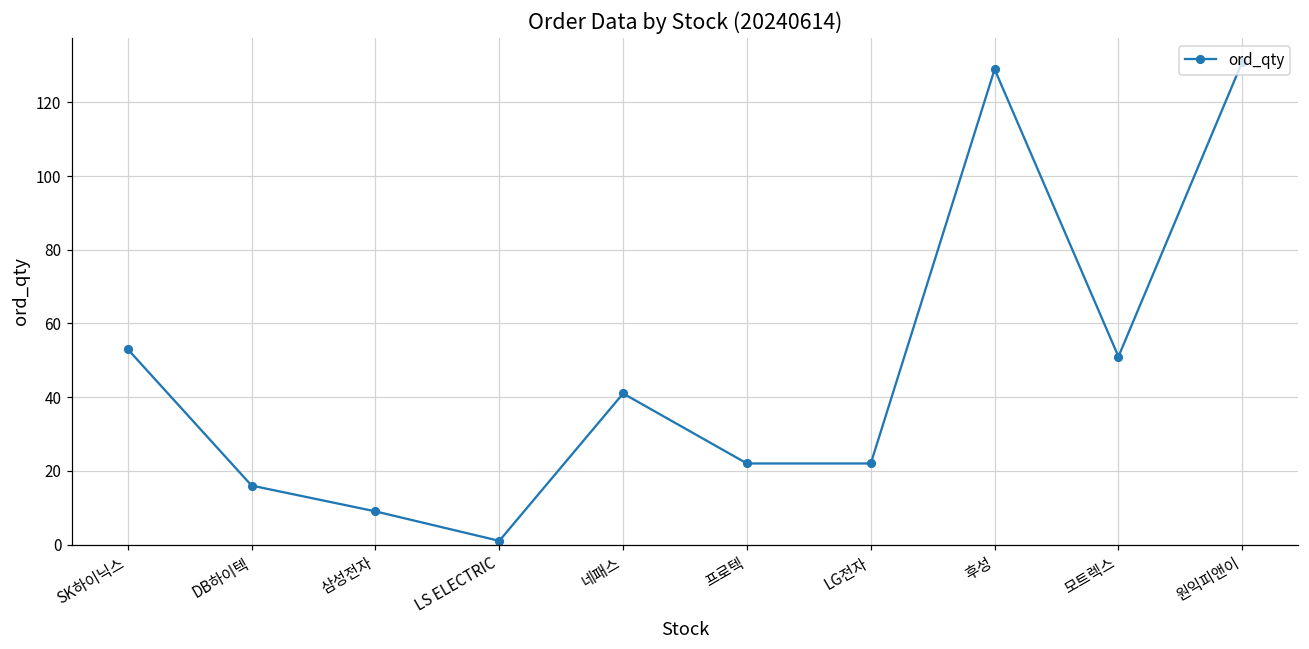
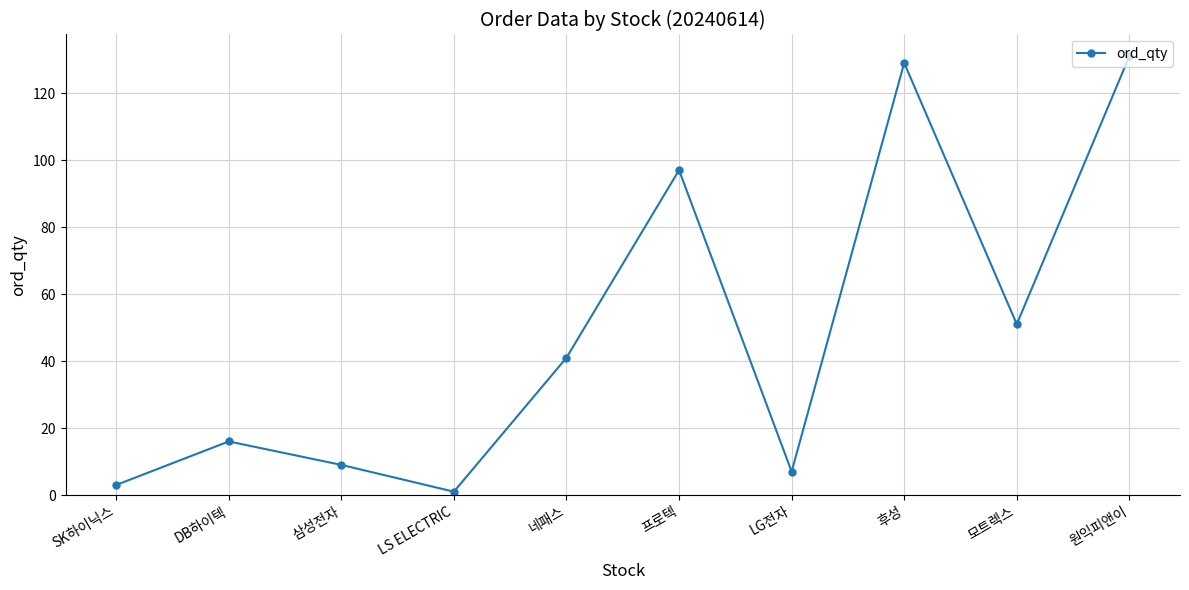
  {
-   "SK하이닉스": 53,
+   "SK하이닉스": 3,
    "DB하이텍": 16,
    "삼성전자": 9,
    "LS ELECTRIC": 1,
    "네패스": 41,
-   "프로텍": 22,
-   "LG전자": 22,
+   "프로텍": 97,
+   "LG전자": 7,
    "후성": 129,
    "모트렉스": 51
  }
